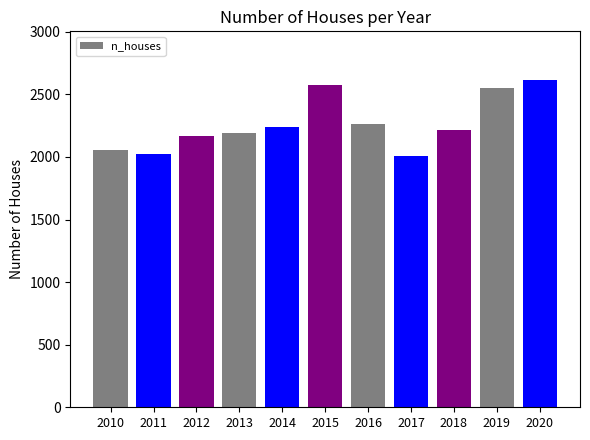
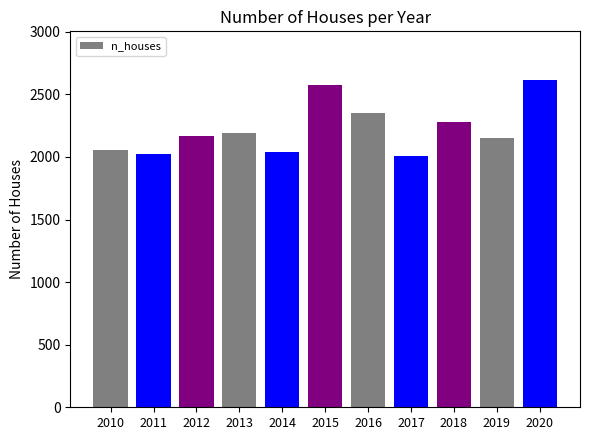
  {
    "2010": 2050,
    "2011": 2030,
    "2012": 2170,
    "2013": 2190,
-   "2014": 2240,
+   "2014": 2040,
    "2015": 2570,
-   "2016": 2270,
+   "2016": 2350,
    "2017": 2010,
-   "2018": 2220,
-   "2019": 2550,
+   "2018": 2280,
+   "2019": 2150,
    "2020": 2610
  }
